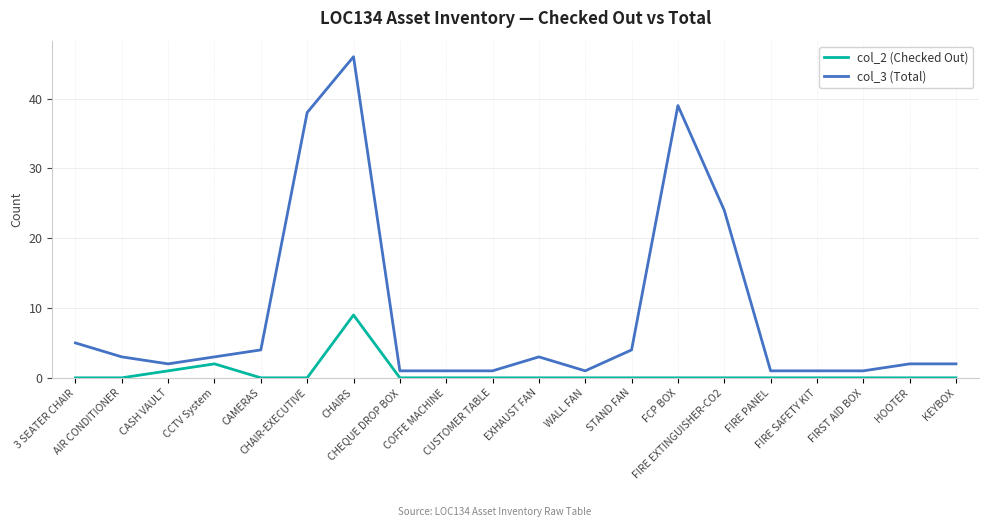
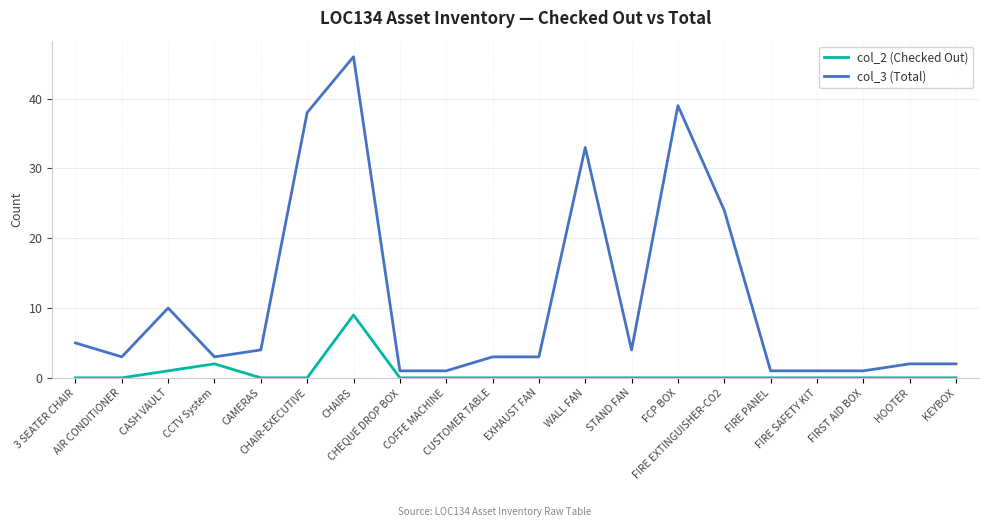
  {
    "col_2 (Checked Out)": {
      "3 SEATER CHAIR": 0,
      "AIR CONDITIONER": 0,
      "CASH VAULT": 1,
      "CCTV System": 2,
      "CAMERAS": 0,
      "CHAIR-EXECUTIVE": 0,
      "CHAIRS": 9,
      "CHEQUE DROP BOX": 0,
      "COFFE MACHINE": 0,
      "CUSTOMER TABLE": 0,
      "EXHAUST FAN": 0,
      "WALL FAN": 0,
      "STAND FAN": 0,
      "FCP BOX": 0,
      "FIRE EXTINGUISHER-CO2": 0,
      "FIRE PANEL": 0,
      "FIRE SAFETY KIT": 0,
      "FIRST AID BOX": 0,
      "HOOTER": 0,
      "KEYBOX": 0
    },
    "col_3 (Total)": {
      "3 SEATER CHAIR": 5,
      "AIR CONDITIONER": 3,
-     "CASH VAULT": 2,
+     "CASH VAULT": 10,
      "CCTV System": 3,
      "CAMERAS": 4,
      "CHAIR-EXECUTIVE": 38,
      "CHAIRS": 46,
      "CHEQUE DROP BOX": 1,
      "COFFE MACHINE": 1,
-     "CUSTOMER TABLE": 1,
+     "CUSTOMER TABLE": 3,
      "EXHAUST FAN": 3,
-     "WALL FAN": 1,
+     "WALL FAN": 33,
      "STAND FAN": 4,
      "FCP BOX": 39,
      "FIRE EXTINGUISHER-CO2": 24,
      "FIRE PANEL": 1,
      "FIRE SAFETY KIT": 1,
      "FIRST AID BOX": 1,
      "HOOTER": 2,
      "KEYBOX": 2
    }
  }
